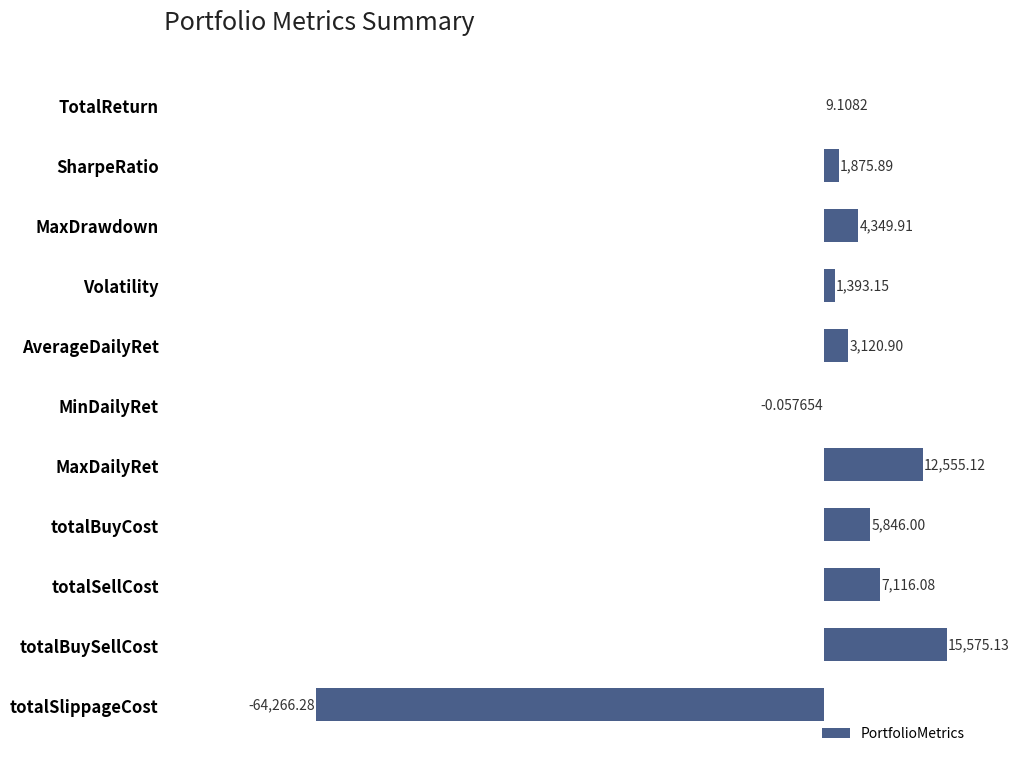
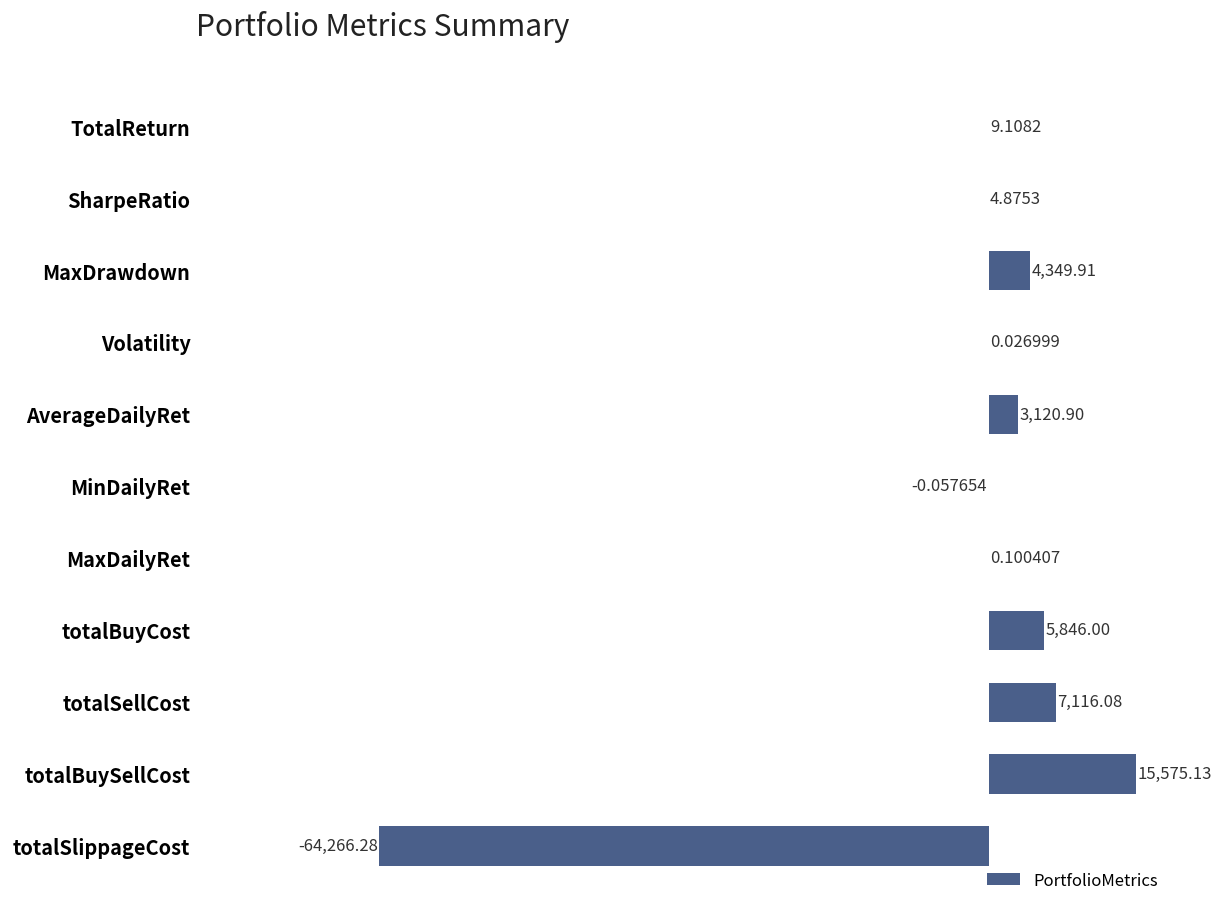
  {
    "TotalReturn": "9.1082",
-   "SharpeRatio": "1,875.89",
+   "SharpeRatio": "4.8753",
    "MaxDrawdown": "4,349.91",
-   "Volatility": "1,393.15",
+   "Volatility": "0.026999",
    "AverageDailyRet": "3,120.90",
    "MinDailyRet": "-0.057654",
-   "MaxDailyRet": "12,555.12",
+   "MaxDailyRet": "0.100407",
    "totalBuyCost": "5,846.00",
    "totalSellCost": "7,116.08",
    "totalBuySellCost": "15,575.13",
    "totalSlippageCost": "-64,266.28"
  }
